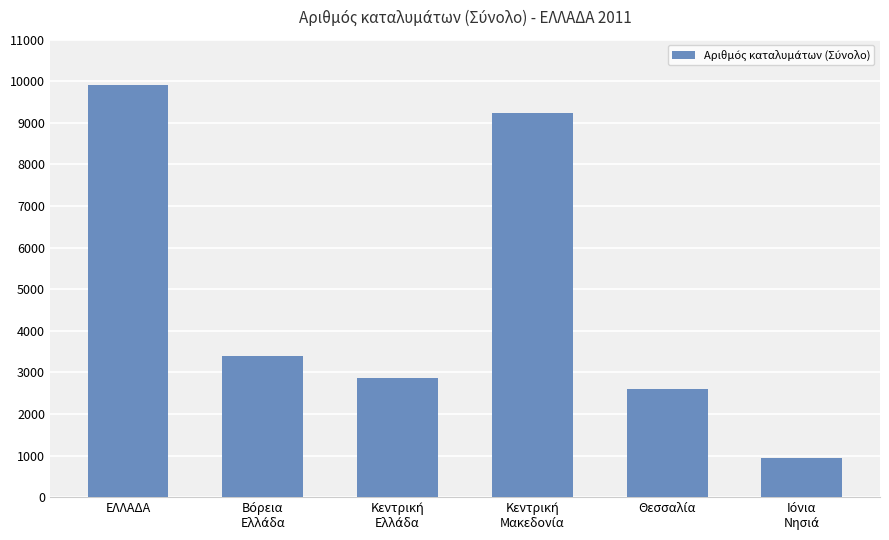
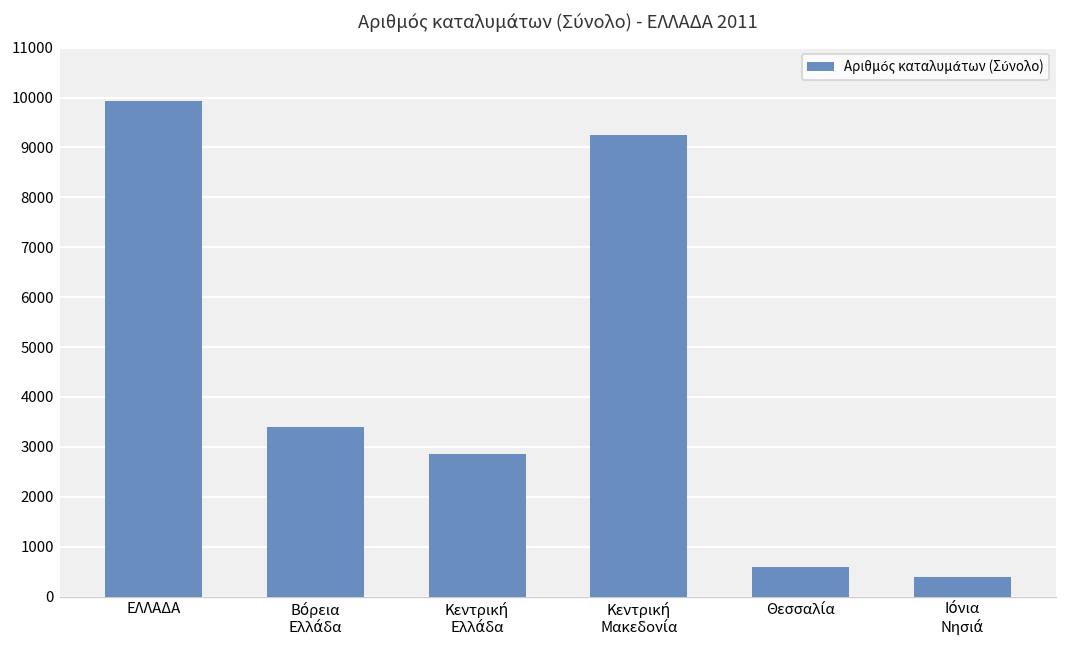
  {
    "ΕΛΛΑΔΑ": 9900,
    "Βόρεια Ελλάδα": 3400,
    "Κεντρική Ελλάδα": 2900,
    "Κεντρική Μακεδονία": 9200,
-   "Θεσσαλία": 2600,
-   "Ιόνια Νησιά": 900
+   "Θεσσαλία": 600,
+   "Ιόνια Νησιά": 400
  }
